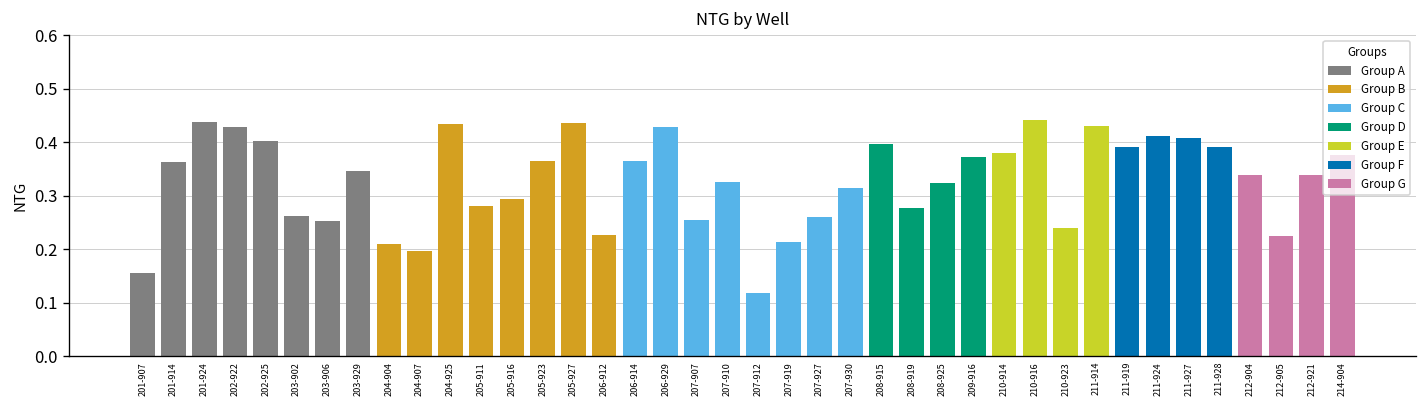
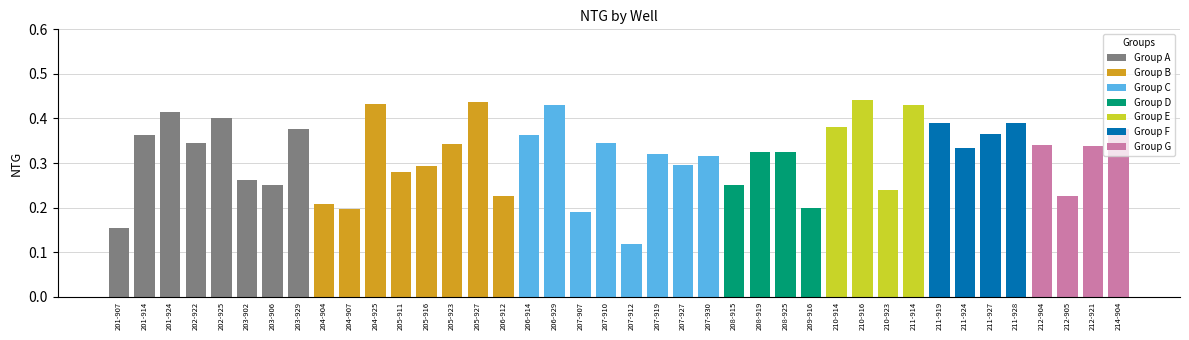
  {
    "201-907": 0.15,
    "201-914": 0.36,
-   "201-924": 0.44,
-   "202-922": 0.43,
+   "201-924": 0.42,
+   "202-922": 0.34,
    "202-925": 0.40,
    "203-902": 0.26,
    "203-906": 0.25,
-   "203-929": 0.35,
+   "203-929": 0.38,
    "204-904": 0.21,
    "204-907": 0.20,
    "204-925": 0.43,
    "205-911": 0.28,
    "205-916": 0.29,
-   "205-923": 0.36,
+   "205-923": 0.34,
    "205-927": 0.44,
    "206-912": 0.23,
    "206-914": 0.36,
    "206-929": 0.43,
-   "207-907": 0.26,
-   "207-910": 0.32,
+   "207-907": 0.19,
+   "207-910": 0.35,
    "207-912": 0.12,
-   "207-919": 0.21,
-   "207-927": 0.26,
+   "207-919": 0.32,
+   "207-927": 0.30,
    "207-930": 0.31,
-   "208-915": 0.40,
-   "208-919": 0.28,
+   "208-915": 0.25,
+   "208-919": 0.32,
    "208-925": 0.32,
-   "209-916": 0.37,
+   "209-916": 0.20,
    "210-914": 0.38,
    "210-916": 0.44,
    "210-923": 0.24,
    "211-914": 0.43,
    "211-919": 0.39,
-   "211-924": 0.41,
-   "211-927": 0.41,
+   "211-924": 0.33,
+   "211-927": 0.37,
    "211-928": 0.39,
    "212-904": 0.34,
    "212-905": 0.23,
    "212-921": 0.34
  }
